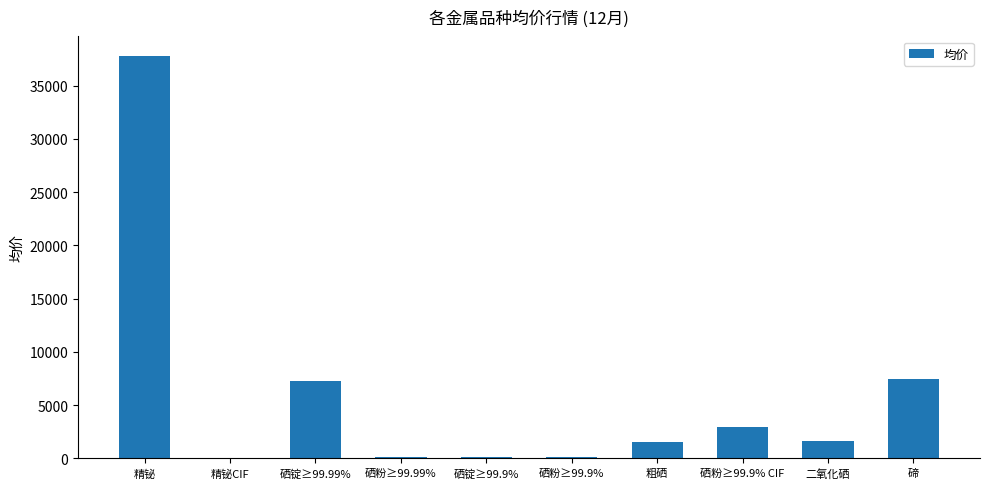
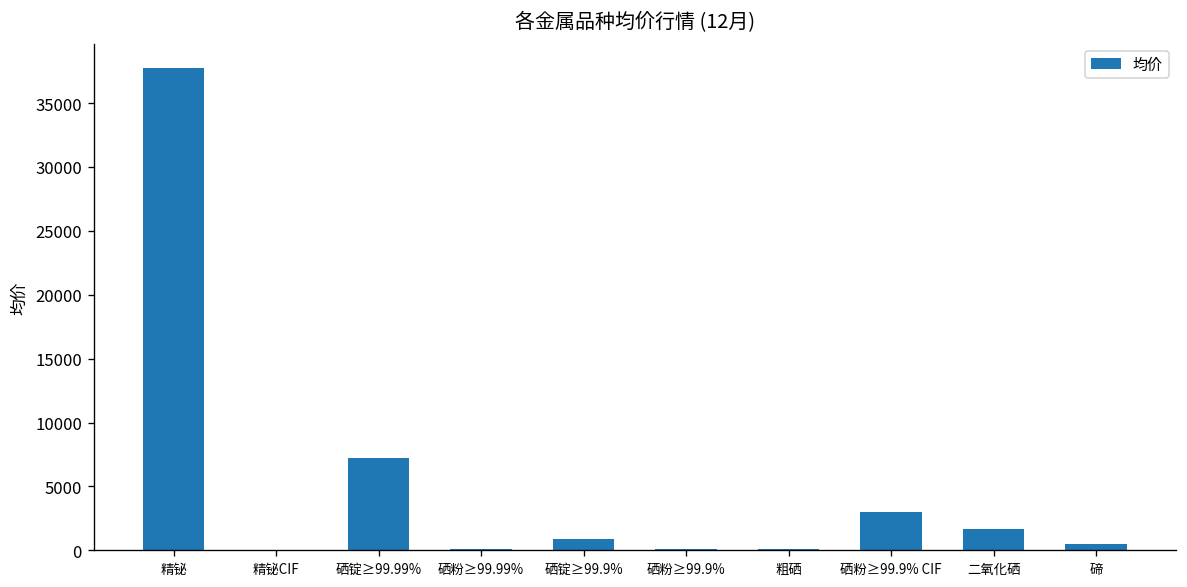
  {
    "精铋": 37800,
    "硒锭≥99.99%": 7300,
-   "硒锭≥99.9%": 100,
-   "粗硒": 1500,
+   "硒锭≥99.9%": 900,
+   "粗硒": 100,
    "硒粉≥99.9% CIF": 3000,
    "二氧化硒": 1700,
-   "碲": 7500
+   "碲": 500
  }
